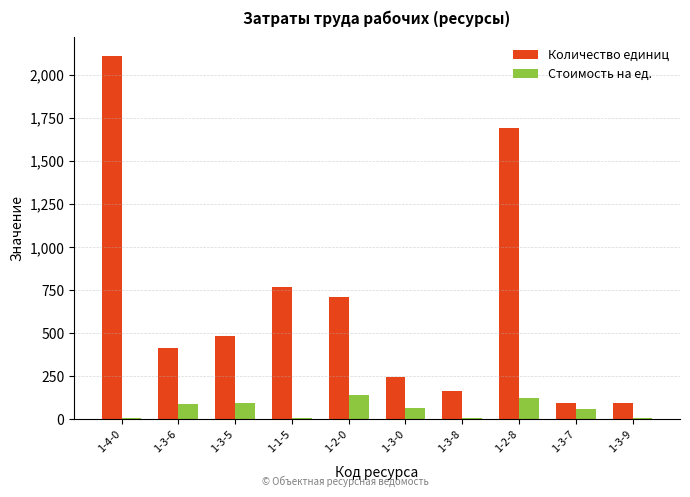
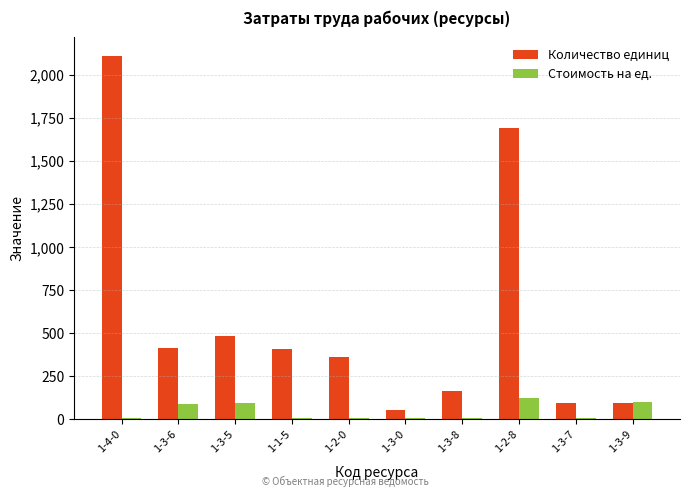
  {
    "Количество единиц": {
      "1-4-0": "2,110",
      "1-3-6": "410",
      "1-3-5": "490",
-     "1-1-5": "770",
-     "1-2-0": "710",
-     "1-3-0": "250",
+     "1-1-5": "410",
+     "1-2-0": "360",
+     "1-3-0": "60",
      "1-3-8": "170",
      "1-2-8": "1,690",
      "1-3-7": "100",
      "1-3-9": "90"
    },
    "Стоимость на ед.": {
      "1-3-6": "90",
      "1-3-5": "90",
-     "1-2-0": "140",
-     "1-3-0": "70",
+     "1-2-0": "10",
+     "1-3-0": "10",
      "1-2-8": "120",
-     "1-3-7": "60",
-     "1-3-9": "10"
+     "1-3-7": "10",
+     "1-3-9": "100"
    }
  }
